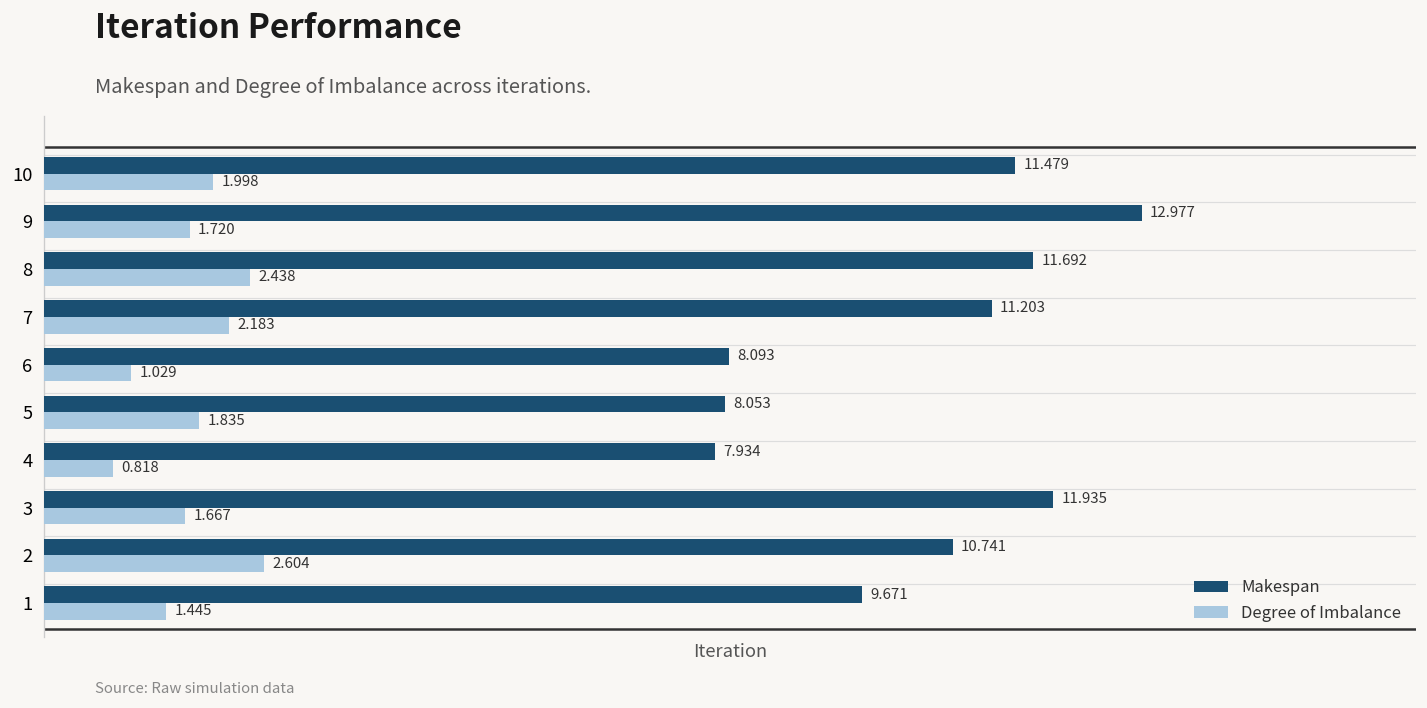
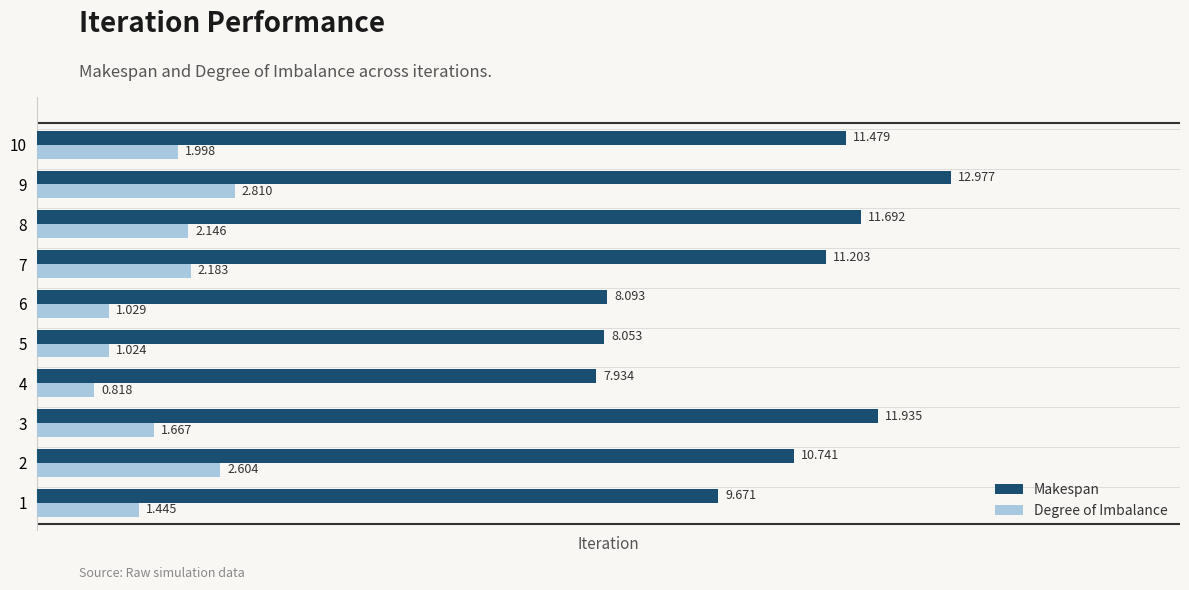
  {
    "Makespan": {
      "10": 11.479,
      "9": 12.977,
      "8": 11.692,
      "7": 11.203,
      "6": 8.093,
      "5": 8.053,
      "4": 7.934,
      "3": 11.935,
      "2": 10.741,
      "1": 9.671
    },
    "Degree of Imbalance": {
      "10": 1.998,
-     "9": 1.720,
-     "8": 2.438,
+     "9": 2.810,
+     "8": 2.146,
      "7": 2.183,
      "6": 1.029,
-     "5": 1.835,
+     "5": 1.024,
      "4": 0.818,
      "3": 1.667,
      "2": 2.604,
      "1": 1.445
    }
  }
